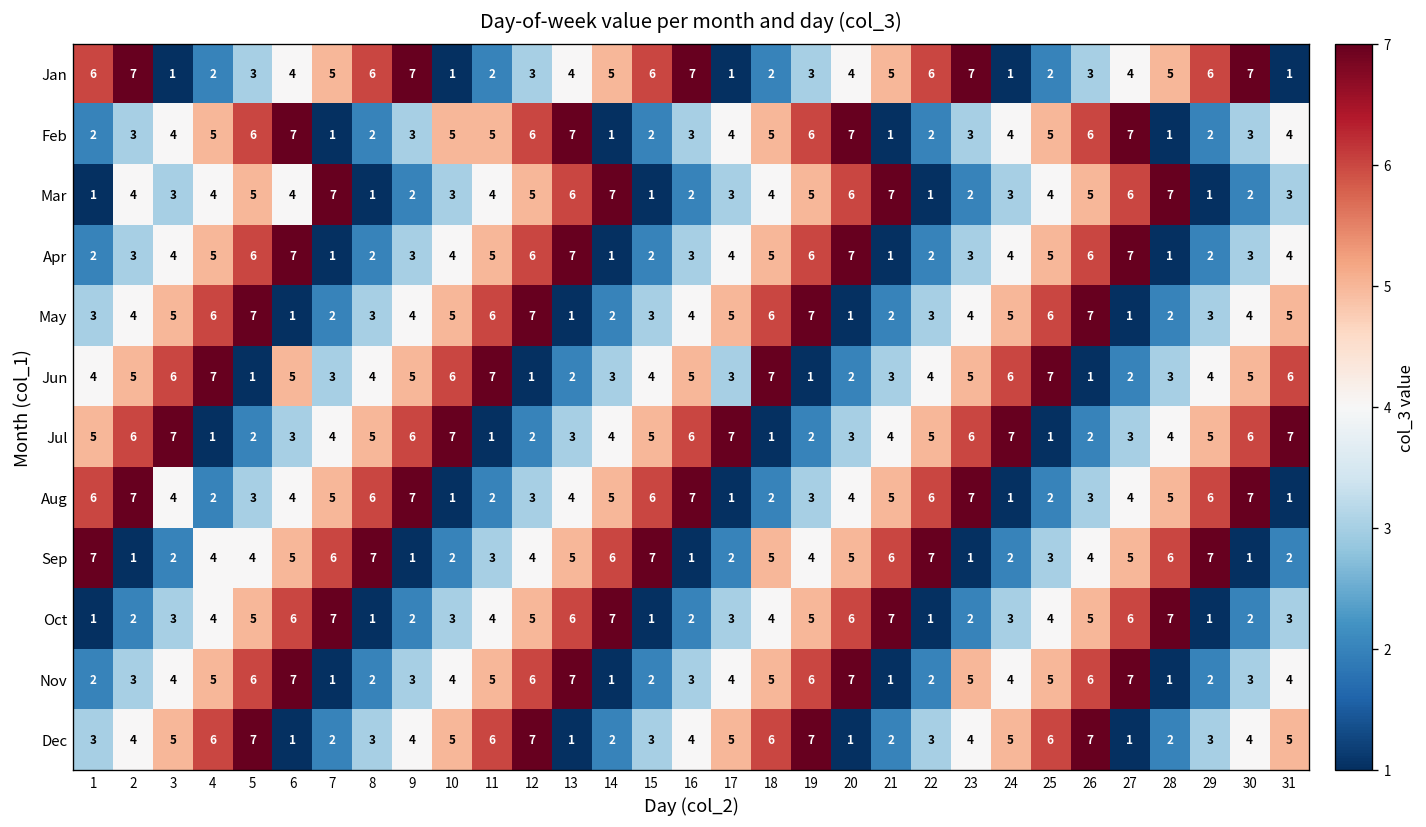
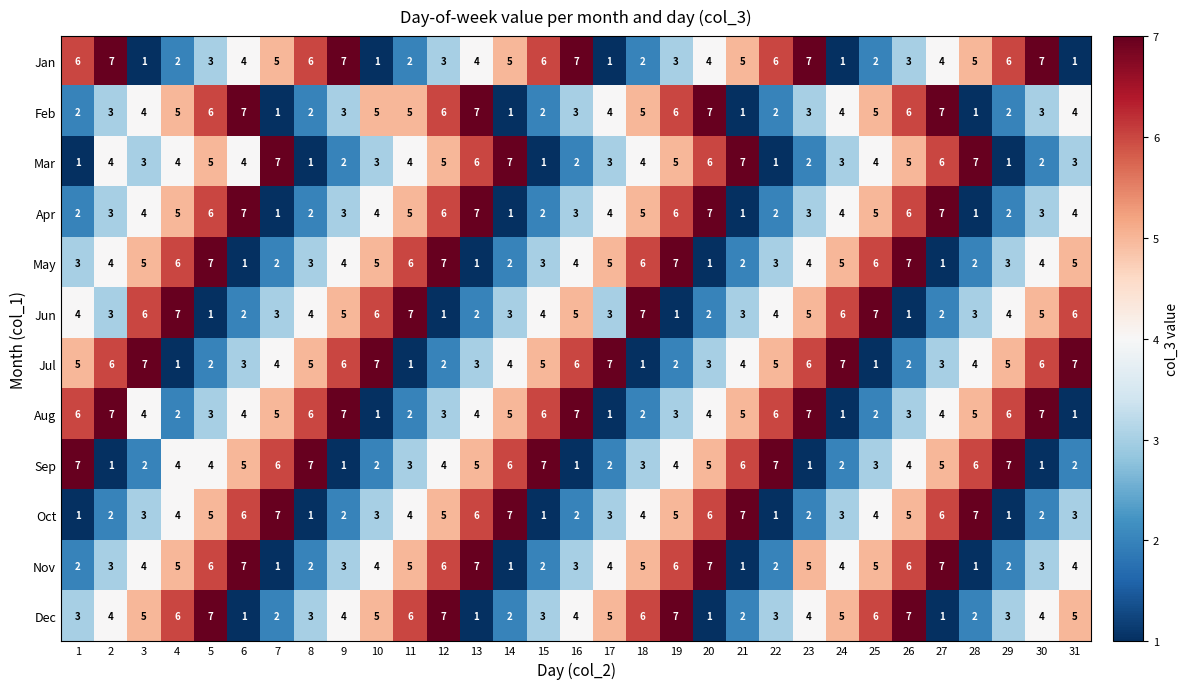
  {
    "Jun": {
      "1": 4,
-     "2": 5,
+     "2": 3,
      "3": 6,
      "4": 7,
      "5": 1,
-     "6": 5,
+     "6": 2,
      "7": 3,
      "8": 4,
      "9": 5,
      "10": 6,
      "11": 7,
      "12": 1,
      "13": 2,
      "14": 3,
      "15": 4,
      "16": 5,
      "17": 3,
      "18": 7,
      "19": 1,
      "20": 2,
      "21": 3,
      "22": 4,
      "23": 5,
      "24": 6,
      "25": 7,
      "26": 1,
      "27": 2,
      "28": 3,
      "29": 4,
      "30": 5,
      "31": 6
    },
    "Sep": {
      "1": 7,
      "2": 1,
      "3": 2,
      "4": 4,
      "5": 4,
      "6": 5,
      "7": 6,
      "8": 7,
      "9": 1,
      "10": 2,
      "11": 3,
      "12": 4,
      "13": 5,
      "14": 6,
      "15": 7,
      "16": 1,
      "17": 2,
-     "18": 5,
+     "18": 3,
      "19": 4,
      "20": 5,
      "21": 6,
      "22": 7,
      "23": 1,
      "24": 2,
      "25": 3,
      "26": 4,
      "27": 5,
      "28": 6,
      "29": 7,
      "30": 1,
      "31": 2
    }
  }
